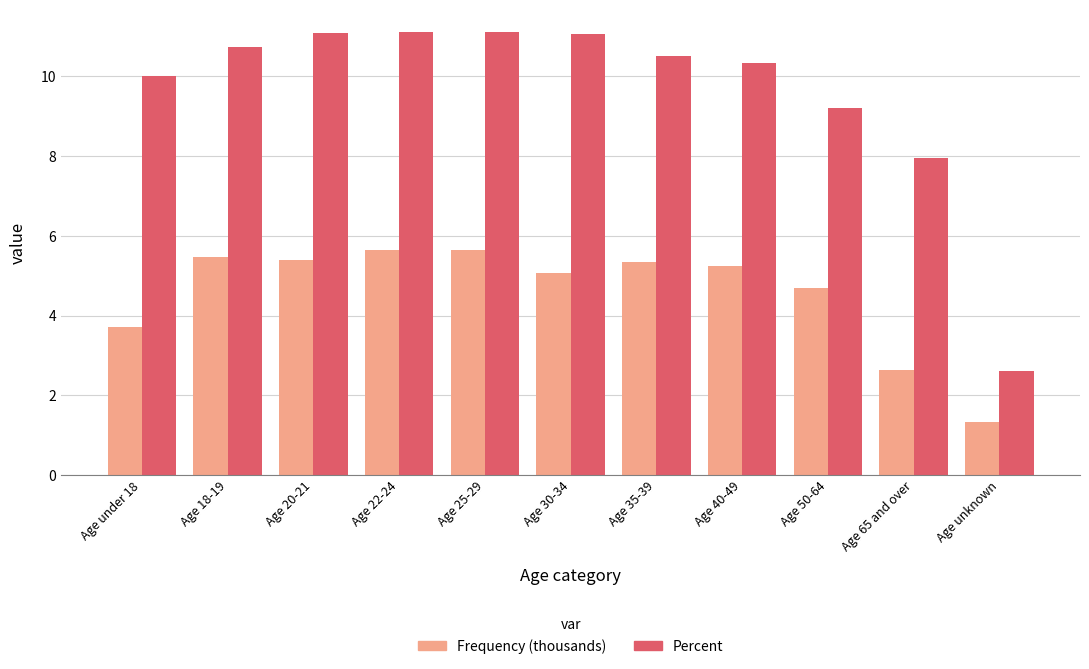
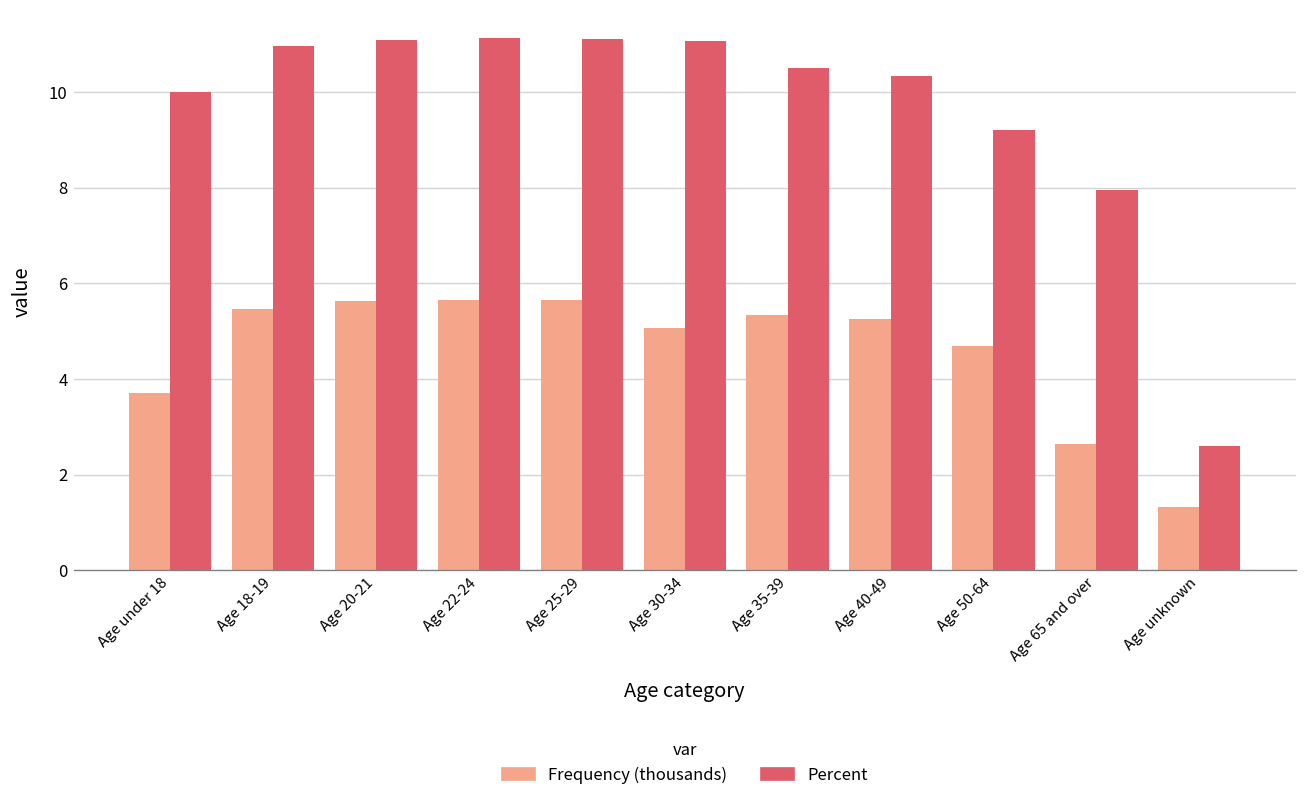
  {
    "Frequency (thousands)": {
      "Age under 18": 3.7,
      "Age 18-19": 5.5,
-     "Age 20-21": 5.4,
+     "Age 20-21": 5.6,
      "Age 22-24": 5.7,
      "Age 25-29": 5.6,
      "Age 30-34": 5.1,
      "Age 35-39": 5.3,
      "Age 40-49": 5.2,
      "Age 50-64": 4.7,
      "Age 65 and over": 2.6,
      "Age unknown": 1.3
    },
    "Percent": {
      "Age under 18": 10.0,
-     "Age 18-19": 10.8,
+     "Age 18-19": 11.0,
      "Age 20-21": 11.1,
      "Age 22-24": 11.1,
      "Age 25-29": 11.1,
      "Age 30-34": 11.1,
      "Age 35-39": 10.5,
      "Age 40-49": 10.3,
      "Age 50-64": 9.2,
      "Age 65 and over": 8.0,
      "Age unknown": 2.6
    }
  }
